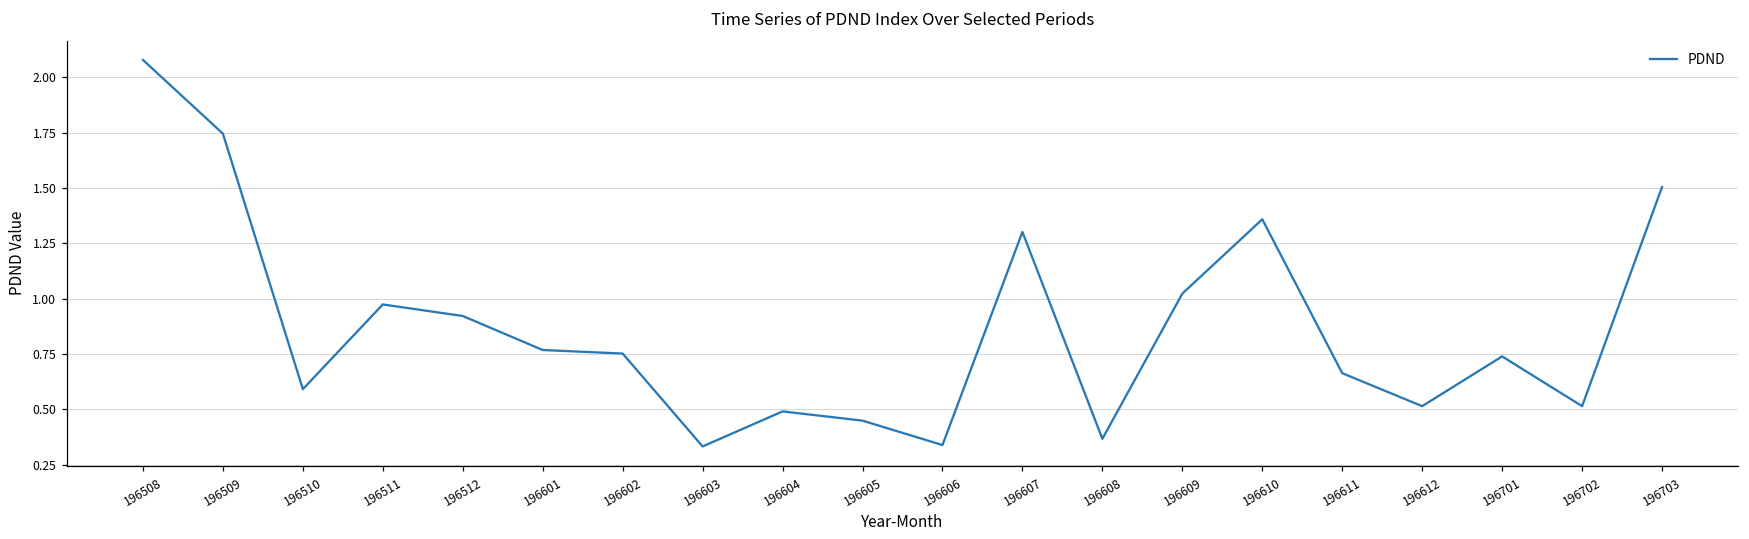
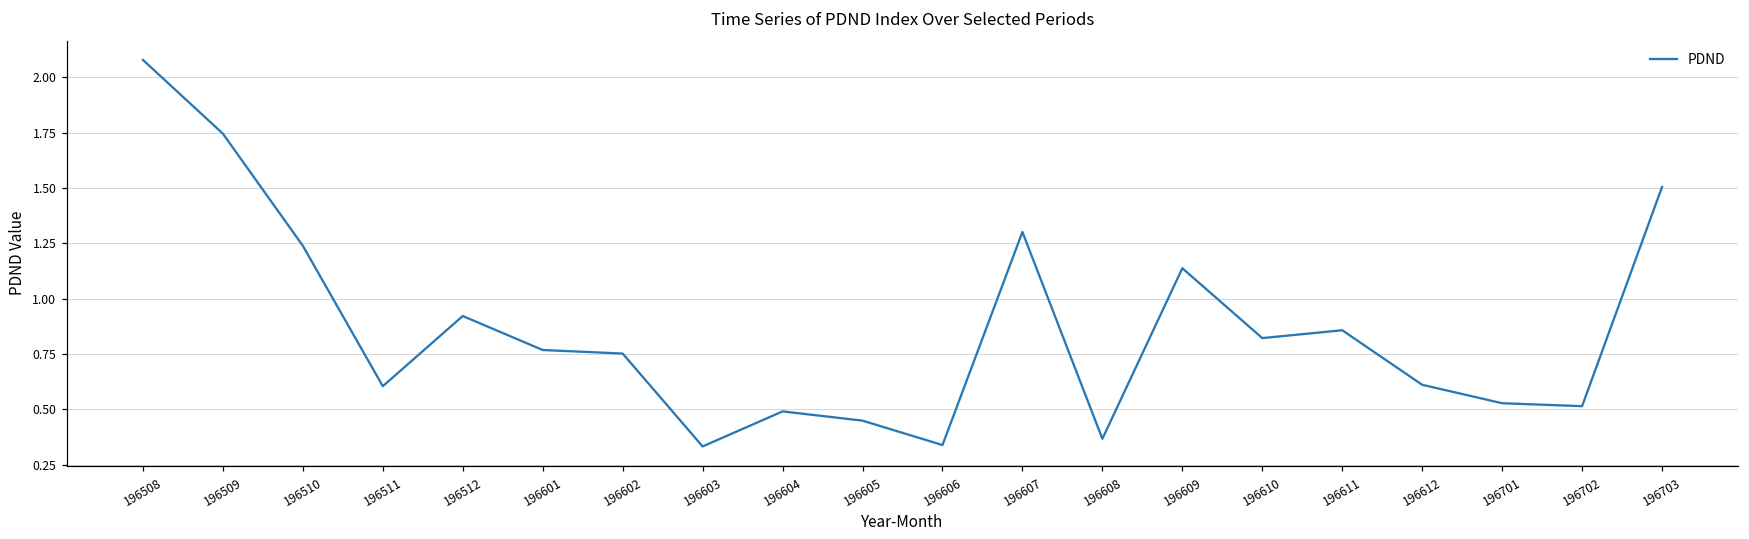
  {
    "196508": 2.08,
    "196509": 1.74,
-   "196510": 0.59,
-   "196511": 0.97,
+   "196510": 1.24,
+   "196511": 0.60,
    "196512": 0.92,
    "196601": 0.77,
    "196602": 0.75,
    "196603": 0.33,
    "196604": 0.49,
    "196605": 0.45,
    "196606": 0.34,
    "196607": 1.30,
    "196608": 0.37,
-   "196609": 1.02,
-   "196610": 1.36,
-   "196611": 0.66,
-   "196612": 0.51,
-   "196701": 0.74,
+   "196609": 1.14,
+   "196610": 0.82,
+   "196611": 0.86,
+   "196612": 0.61,
+   "196701": 0.53,
    "196702": 0.51,
    "196703": 1.50
  }
